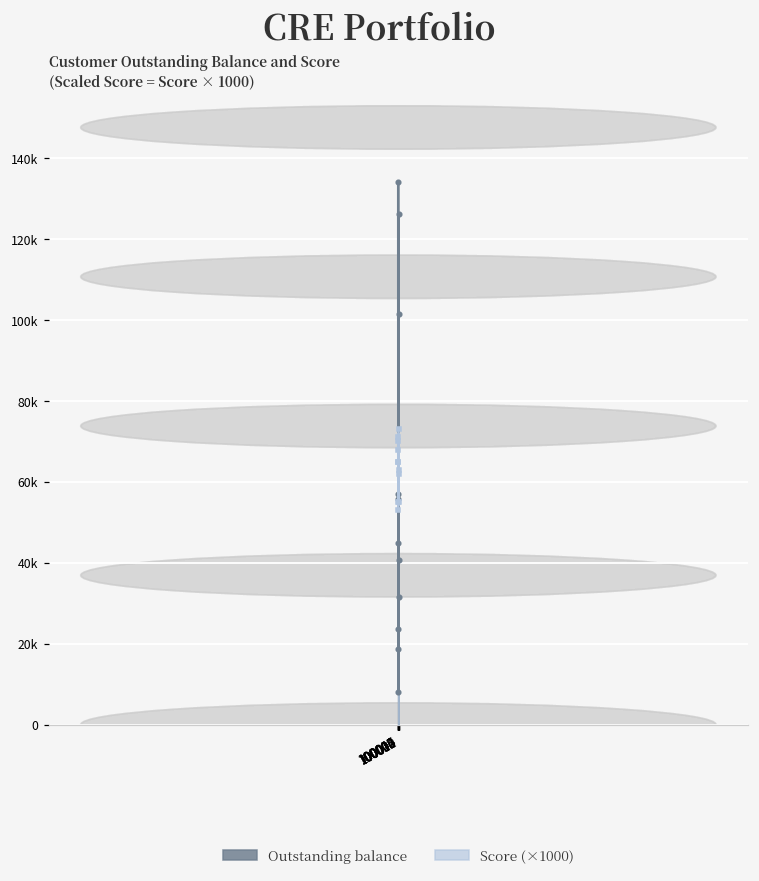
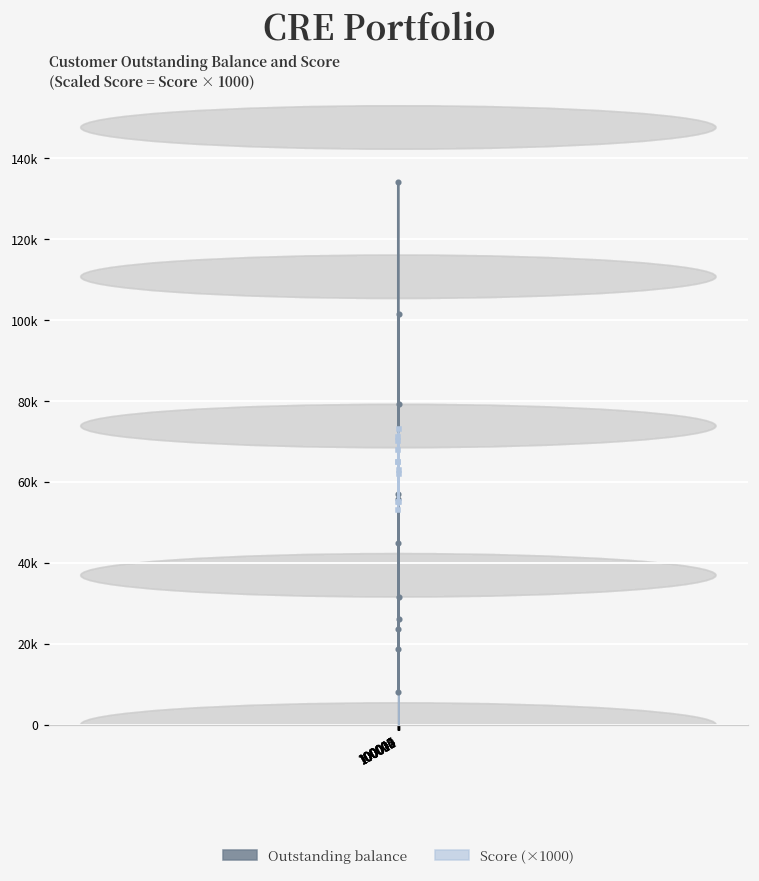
  {
    "Outstanding balance": {
      "100000": 134000,
      "100003": 57000,
      "100004": 24000,
      "100012": 8000,
-     "100016": 41000,
-     "100020": 126000,
+     "100016": 26000,
+     "100020": 79000,
      "100017": 102000
    },
    "Score (×1000)": {
      "100000": 70000,
      "100003": 65000,
      "100004": 65000,
      "100012": 71000,
      "100016": 63000,
      "100017": 55000,
      "100020": 62000
    }
  }
